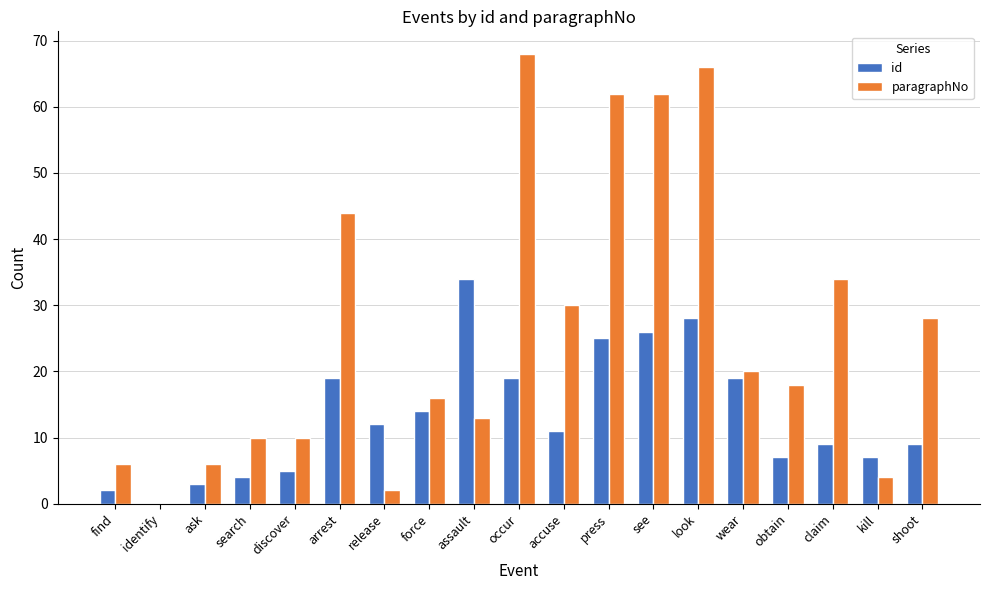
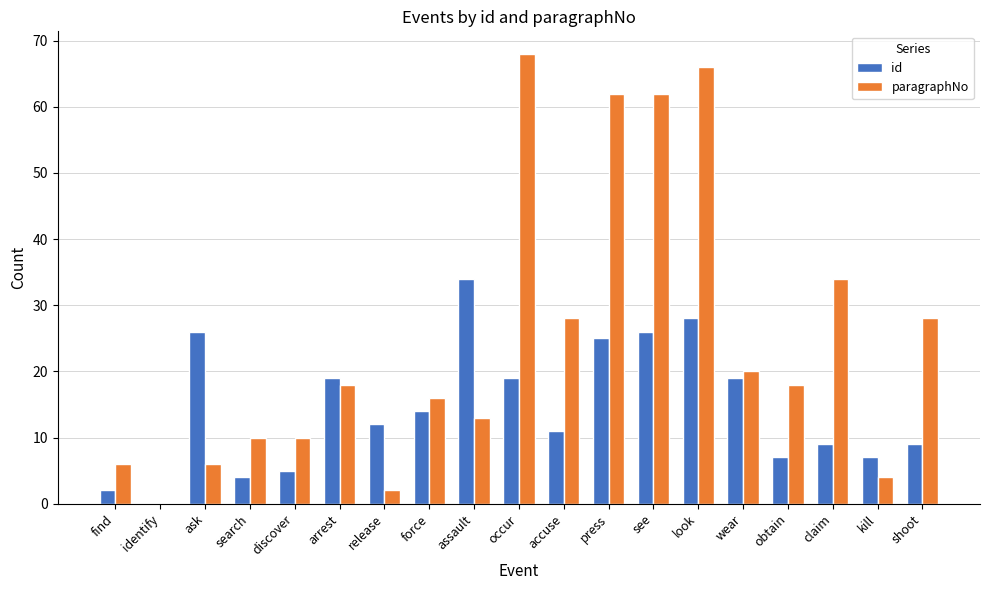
  {
    "id": {
      "find": 2,
      "identify": 0,
-     "ask": 3,
+     "ask": 26,
      "search": 4,
      "discover": 5,
      "arrest": 19,
      "release": 12,
      "force": 14,
      "assault": 34,
      "occur": 19,
      "accuse": 11,
      "press": 25,
      "see": 26,
      "look": 28,
      "wear": 19,
      "obtain": 7,
      "claim": 9,
      "kill": 7,
      "shoot": 9
    },
    "paragraphNo": {
      "find": 6,
      "identify": 0,
      "ask": 6,
      "search": 10,
      "discover": 10,
-     "arrest": 44,
+     "arrest": 18,
      "release": 2,
      "force": 16,
      "assault": 13,
      "occur": 68,
-     "accuse": 30,
+     "accuse": 28,
      "press": 62,
      "see": 62,
      "look": 66,
      "wear": 20,
      "obtain": 18,
      "claim": 34,
      "kill": 4,
      "shoot": 28
    }
  }
